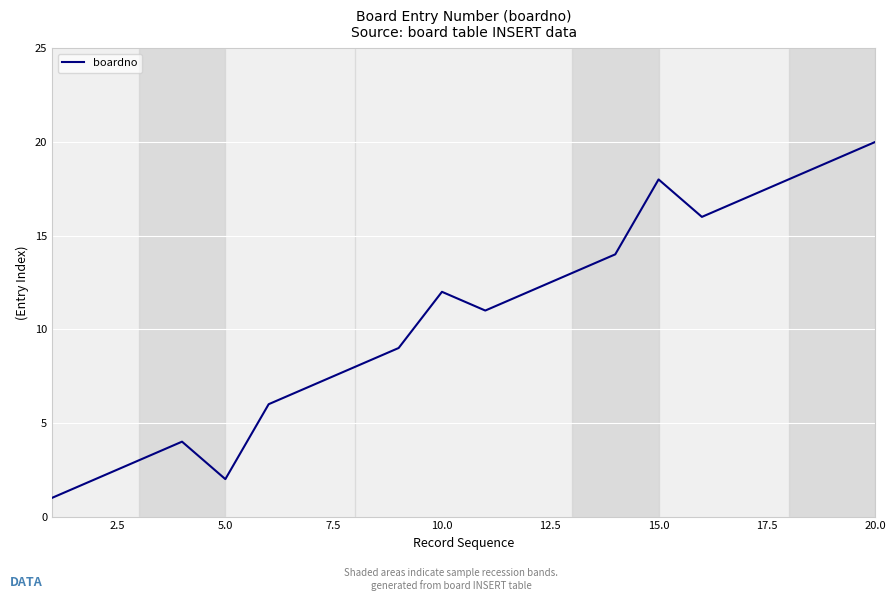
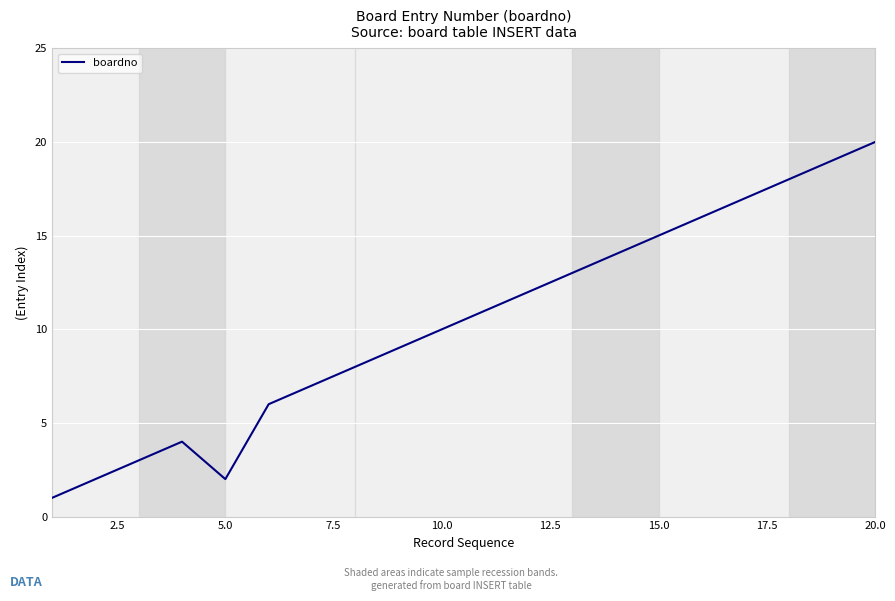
  {
    "5.0": 2,
-   "10.0": 12,
-   "15.0": 18,
+   "10.0": 10,
+   "15.0": 15,
    "20.0": 20
  }
